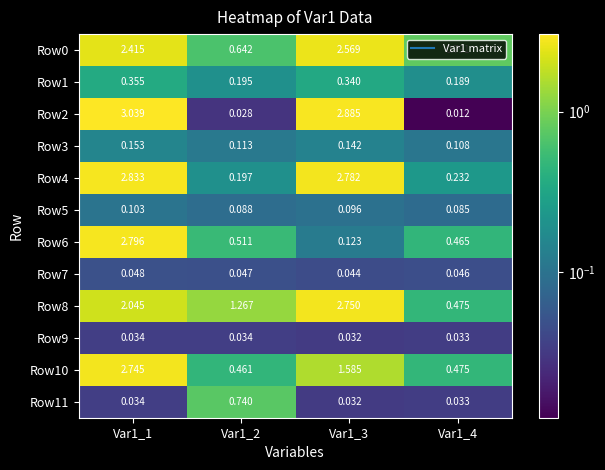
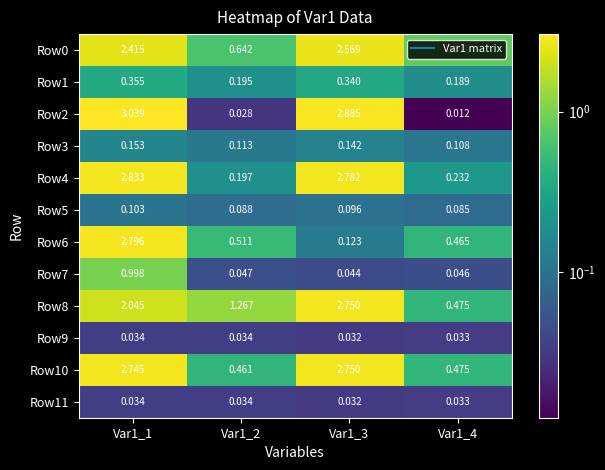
  {
    "Row0": {
      "Var1_1": 2.415,
      "Var1_2": 0.642,
      "Var1_3": 2.569
    },
    "Row1": {
      "Var1_1": 0.355,
      "Var1_2": 0.195,
      "Var1_3": 0.340,
      "Var1_4": 0.189
    },
    "Row2": {
      "Var1_1": 3.039,
      "Var1_2": 0.028,
      "Var1_3": 2.885,
      "Var1_4": 0.012
    },
    "Row3": {
      "Var1_1": 0.153,
      "Var1_2": 0.113,
      "Var1_3": 0.142,
      "Var1_4": 0.108
    },
    "Row4": {
      "Var1_1": 2.833,
      "Var1_2": 0.197,
      "Var1_3": 2.782,
      "Var1_4": 0.232
    },
    "Row5": {
      "Var1_1": 0.103,
      "Var1_2": 0.088,
      "Var1_3": 0.096,
      "Var1_4": 0.085
    },
    "Row6": {
      "Var1_1": 2.796,
      "Var1_2": 0.511,
      "Var1_3": 0.123,
      "Var1_4": 0.465
    },
    "Row7": {
-     "Var1_1": 0.048,
+     "Var1_1": 0.998,
      "Var1_2": 0.047,
      "Var1_3": 0.044,
      "Var1_4": 0.046
    },
    "Row8": {
      "Var1_1": 2.045,
      "Var1_2": 1.267,
      "Var1_3": 2.750,
      "Var1_4": 0.475
    },
    "Row9": {
      "Var1_1": 0.034,
      "Var1_2": 0.034,
      "Var1_3": 0.032,
      "Var1_4": 0.033
    },
    "Row10": {
      "Var1_1": 2.745,
      "Var1_2": 0.461,
-     "Var1_3": 1.585,
+     "Var1_3": 2.750,
      "Var1_4": 0.475
    },
    "Row11": {
      "Var1_1": 0.034,
-     "Var1_2": 0.740,
+     "Var1_2": 0.034,
      "Var1_3": 0.032,
      "Var1_4": 0.033
    }
  }
